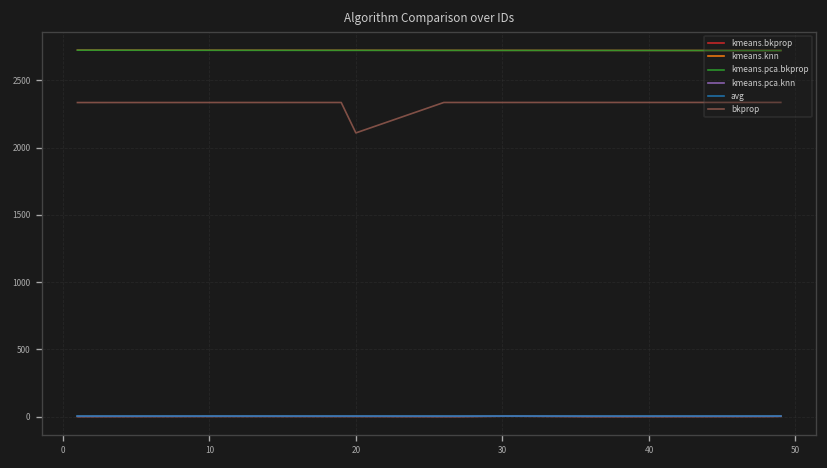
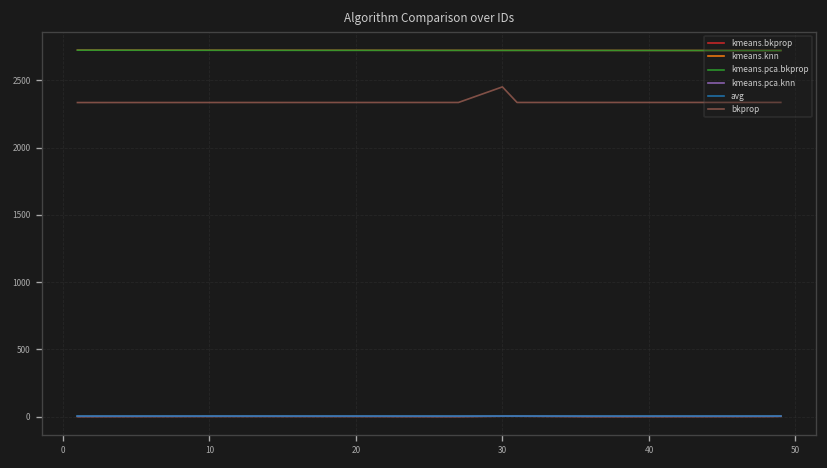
  {
    "kmeans.pca.bkprop": {
      "20": 2720,
      "30": 2720
    },
    "avg": {
      "20": 0,
      "30": 0
    },
    "bkprop": {
-     "20": 2110,
-     "30": 2340
+     "20": 2340,
+     "30": 2450
    }
  }
